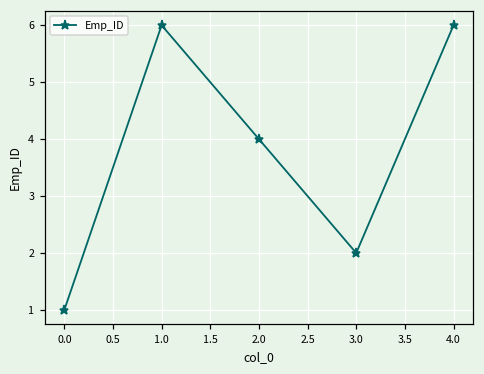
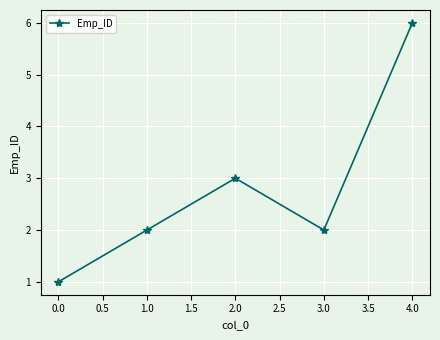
  {
    "0.0": 1,
-   "1.0": 6,
-   "2.0": 4,
+   "1.0": 2,
+   "2.0": 3,
    "3.0": 2,
    "4.0": 6
  }
